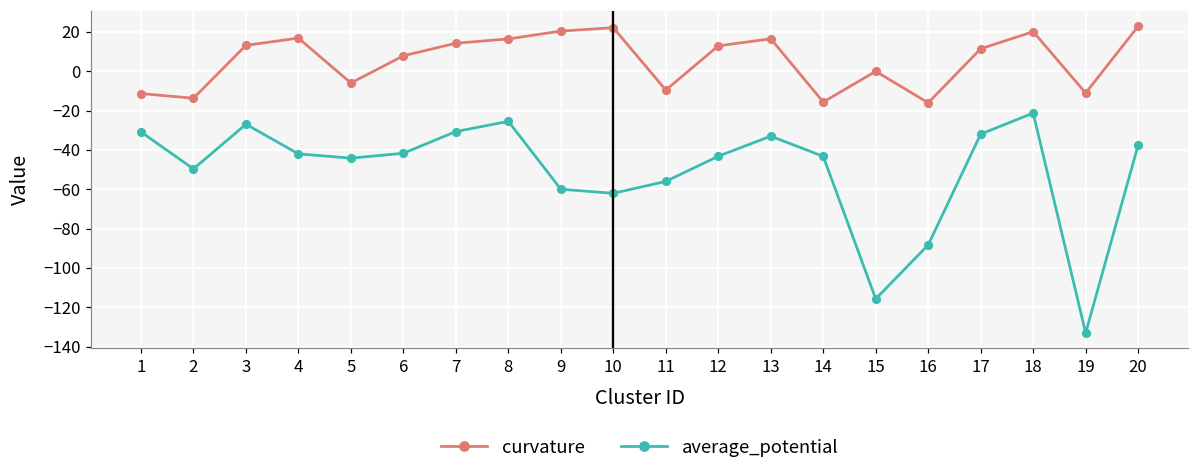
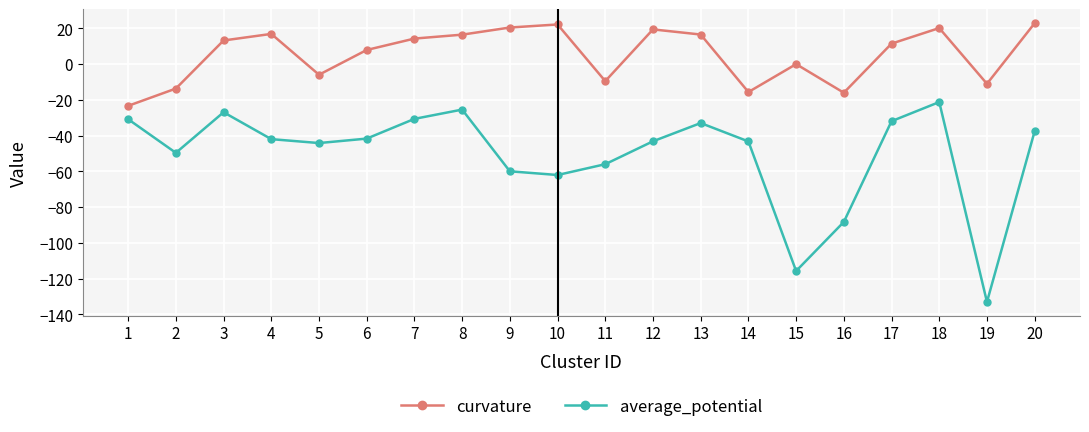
  {
    "curvature": {
-     "1": -11,
+     "1": -23,
      "2": -14,
      "3": 13,
      "4": 17,
      "5": -6,
      "6": 8,
      "7": 14,
      "8": 16,
      "9": 20,
      "10": 22,
      "11": -10,
-     "12": 13,
+     "12": 19,
      "13": 16,
      "14": -16,
      "15": 0,
      "16": -16,
      "17": 11,
      "18": 20,
      "19": -11,
      "20": 23
    },
    "average_potential": {
      "1": -31,
      "2": -50,
      "3": -27,
      "4": -42,
      "5": -44,
      "6": -42,
      "7": -31,
      "8": -25,
      "9": -60,
      "10": -62,
      "11": -56,
      "12": -43,
      "13": -33,
      "14": -43,
      "15": -116,
      "16": -88,
      "17": -32,
      "18": -21,
      "19": -133,
      "20": -38
    }
  }
